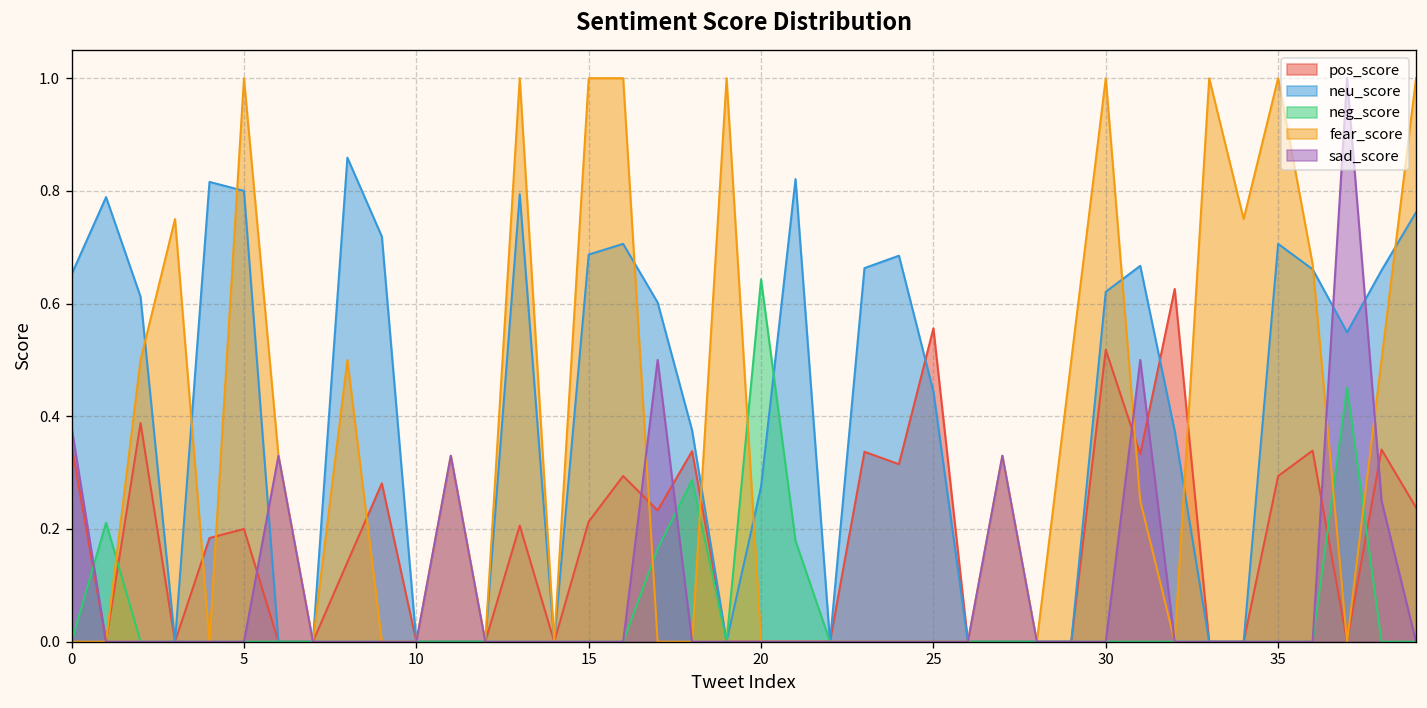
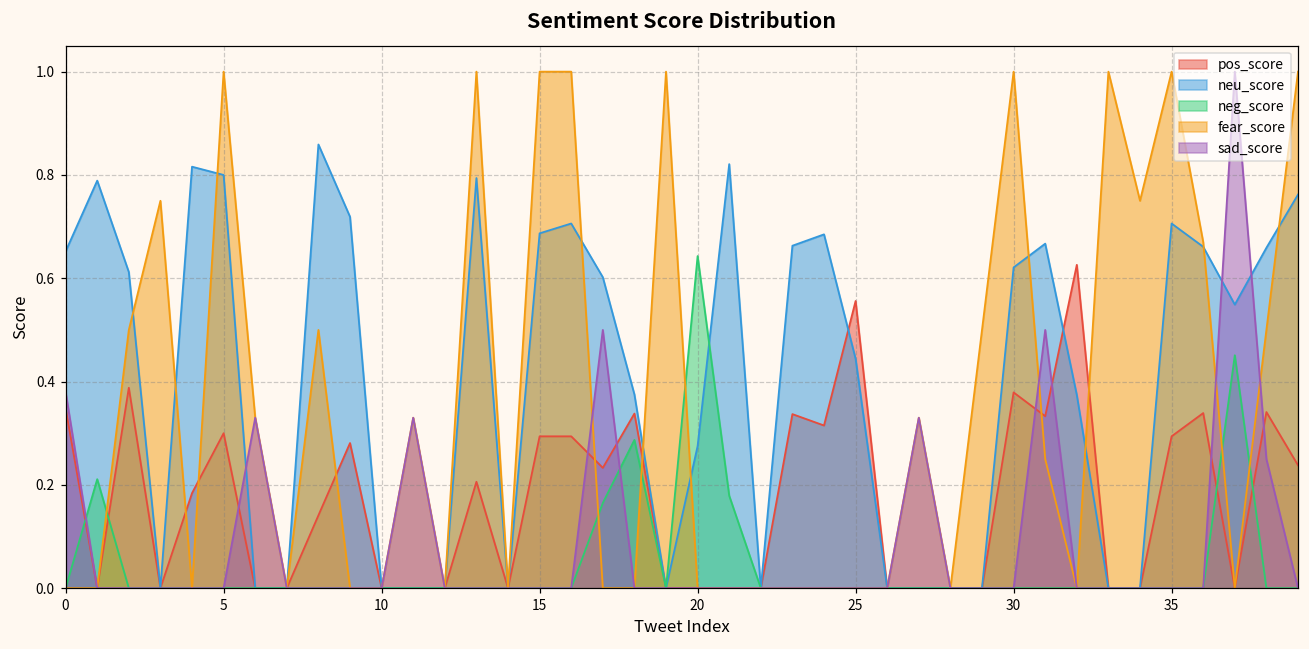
  {
    "pos_score": {
      "0": 0.35,
-     "5": 0.2,
-     "15": 0.21,
+     "5": 0.3,
+     "15": 0.29,
      "25": 0.56,
-     "30": 0.52,
+     "30": 0.38,
      "35": 0.29
    },
    "neu_score": {
      "0": 0.65,
      "5": 0.80,
      "15": 0.69,
      "20": 0.28,
      "25": 0.44,
      "30": 0.62,
      "35": 0.71
    },
    "neg_score": {
      "20": 0.64
    },
    "fear_score": {
      "5": 1.00,
      "15": 1.00,
      "30": 1.00,
      "35": 1.00
    },
    "sad_score": {
      "0": 0.38
    }
  }
